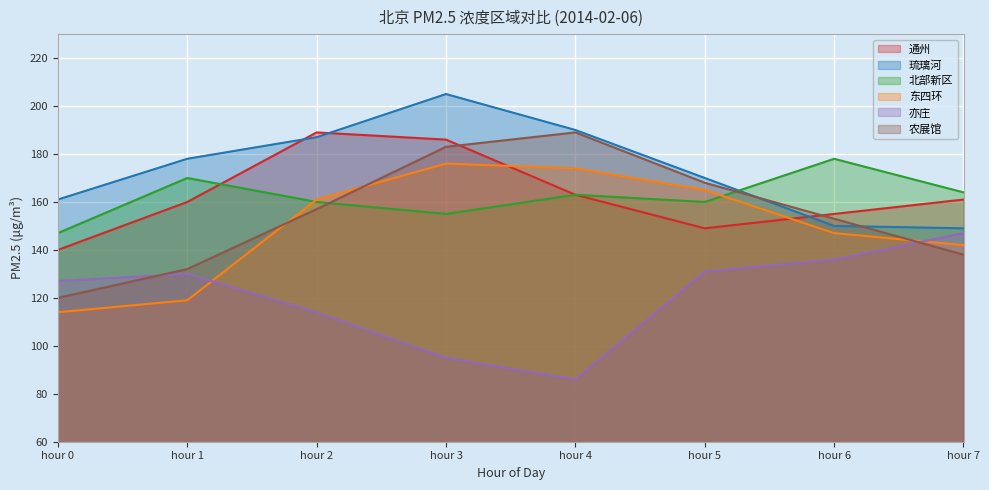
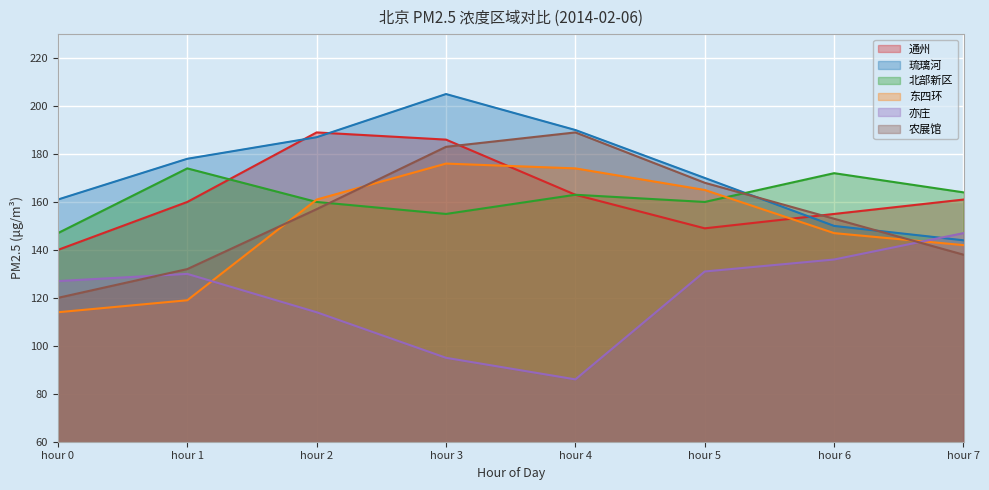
  {
    "琉璃河": {
      "hour 0": 161,
      "hour 1": 178,
      "hour 2": 187,
      "hour 3": 205,
      "hour 5": 170,
      "hour 6": 150,
-     "hour 7": 149
+     "hour 7": 144
    },
    "北部新区": {
      "hour 0": 147,
-     "hour 1": 170,
+     "hour 1": 174,
      "hour 3": 155,
      "hour 5": 160,
-     "hour 6": 178,
+     "hour 6": 172,
      "hour 7": 164
    }
  }
